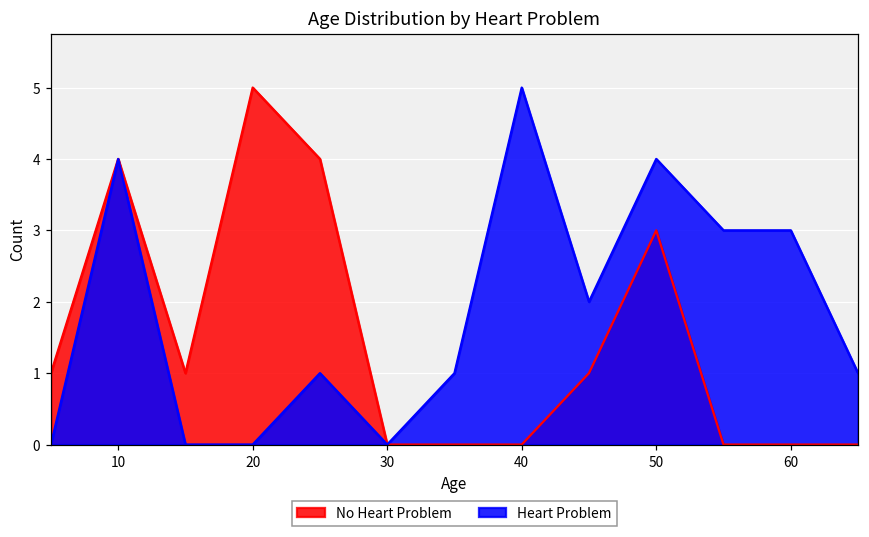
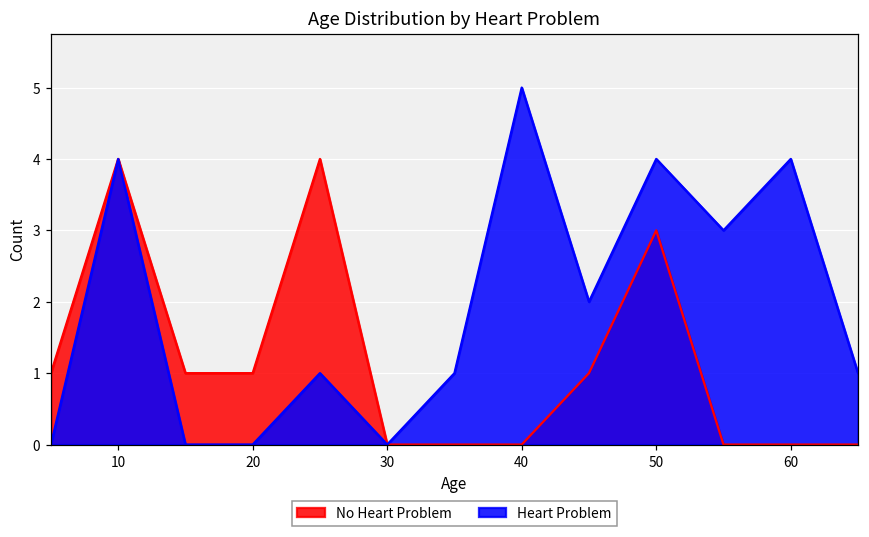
  {
    "No Heart Problem": {
-     "20": 5,
+     "20": 1,
      "40": 0,
      "50": 3,
      "60": 0
    },
    "Heart Problem": {
      "20": 0,
      "40": 5,
      "50": 4,
-     "60": 3
+     "60": 4
    }
  }
